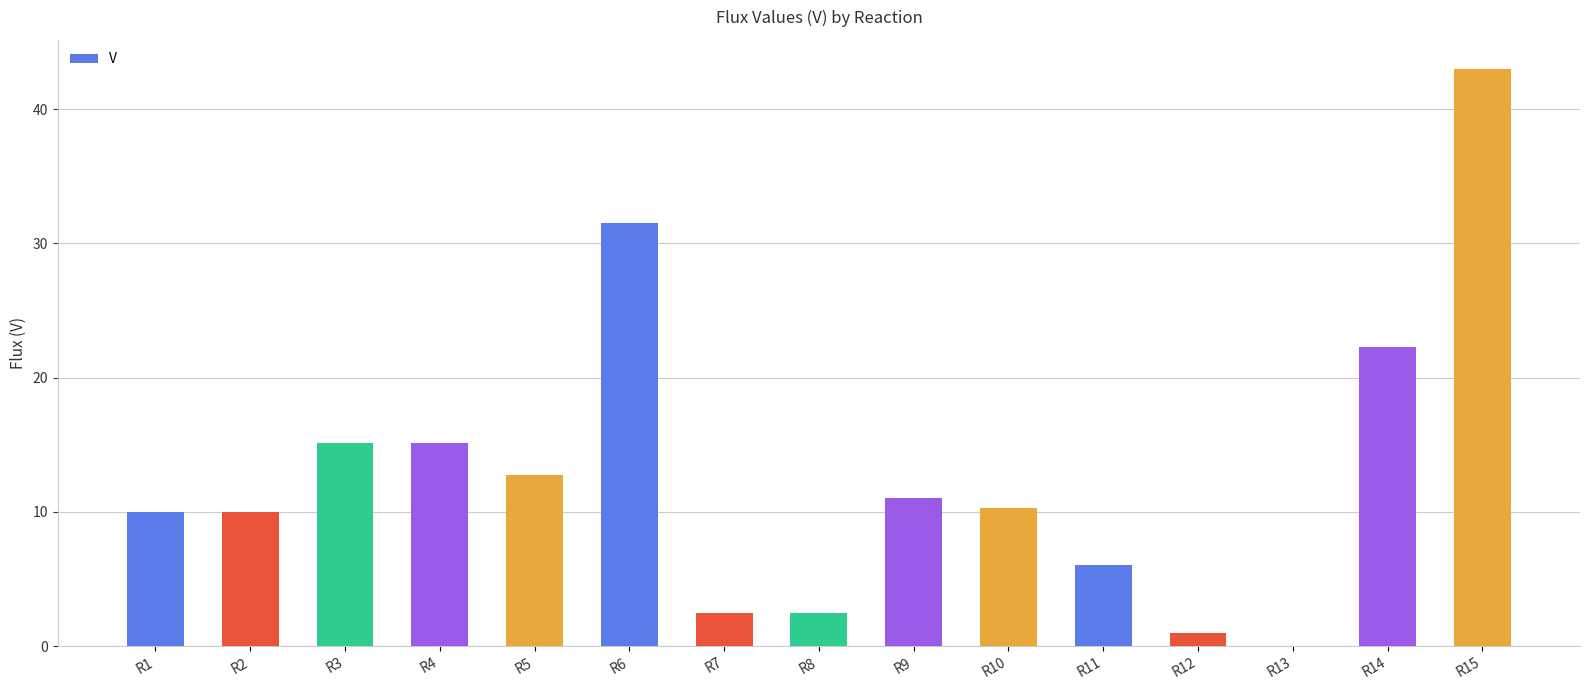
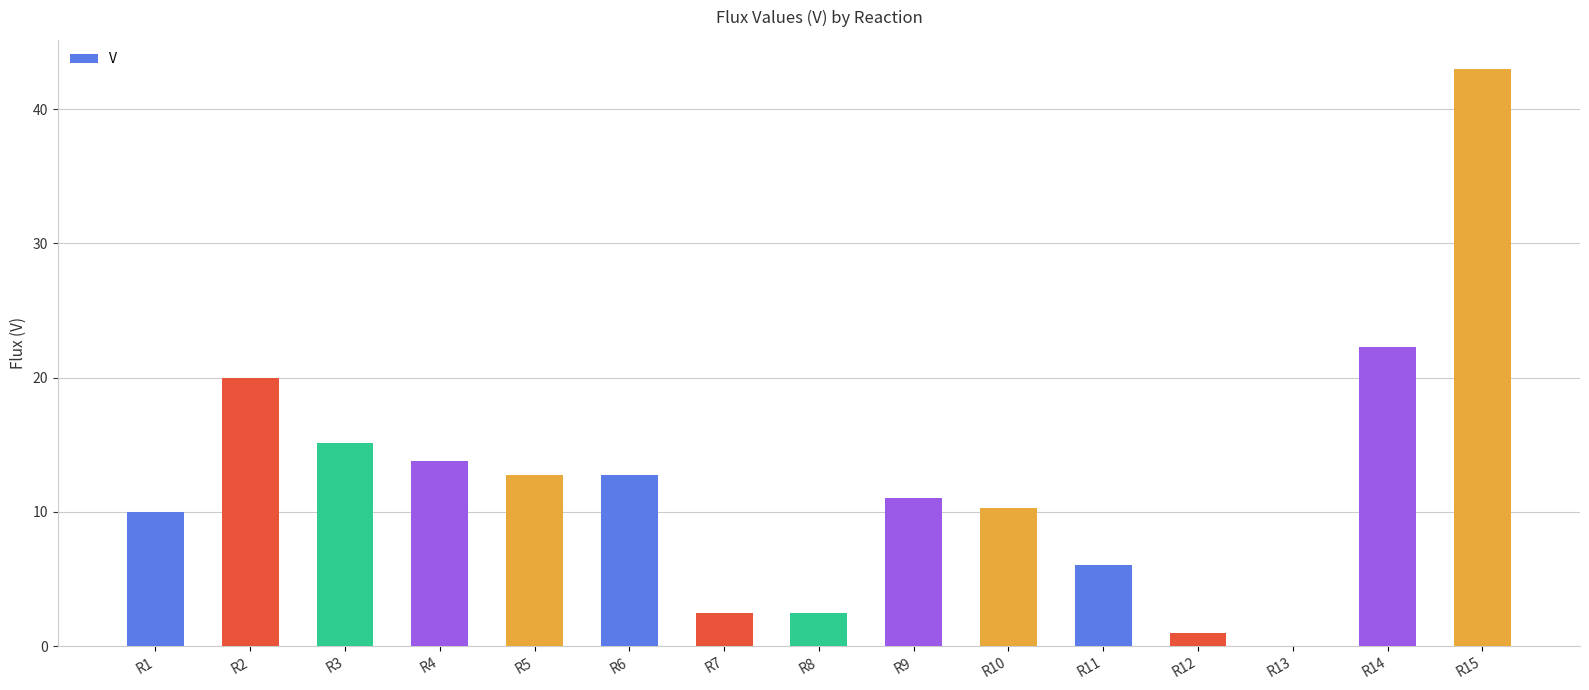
  {
    "R1": 10.0,
-   "R2": 10,
+   "R2": 20,
    "R3": 15.1,
-   "R4": 15.1,
+   "R4": 13.8,
    "R5": 12.7,
-   "R6": 31.5,
+   "R6": 12.7,
    "R7": 2.4,
    "R8": 2.4,
    "R9": 11.0,
    "R10": 10.3,
    "R11": 6.0,
    "R12": 1.0,
    "R13": 0.0,
    "R14": 22.3,
    "R15": 43.0
  }
